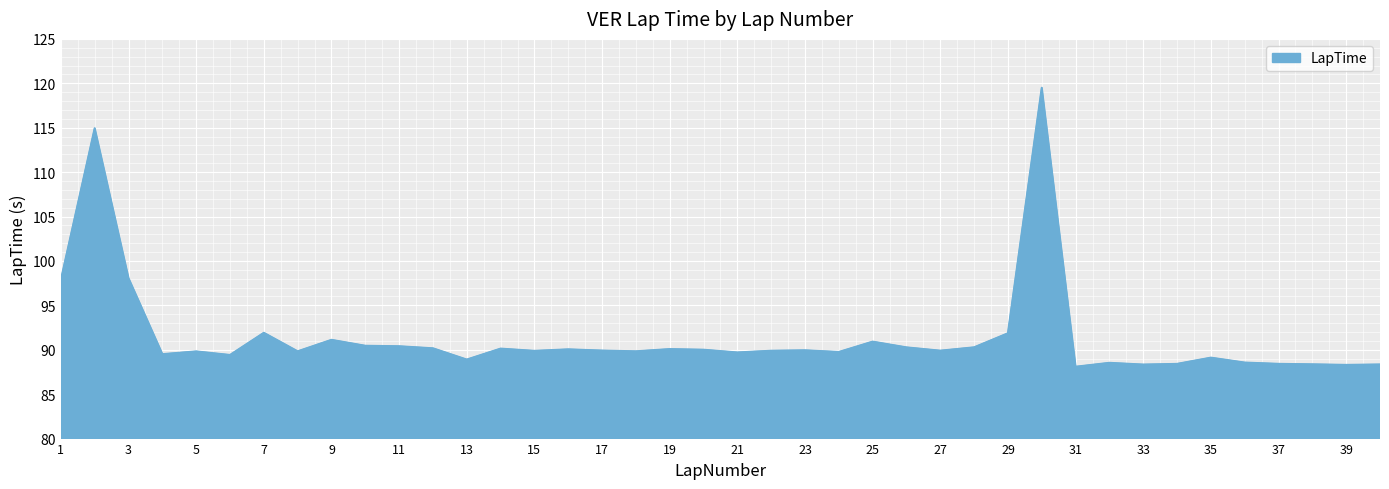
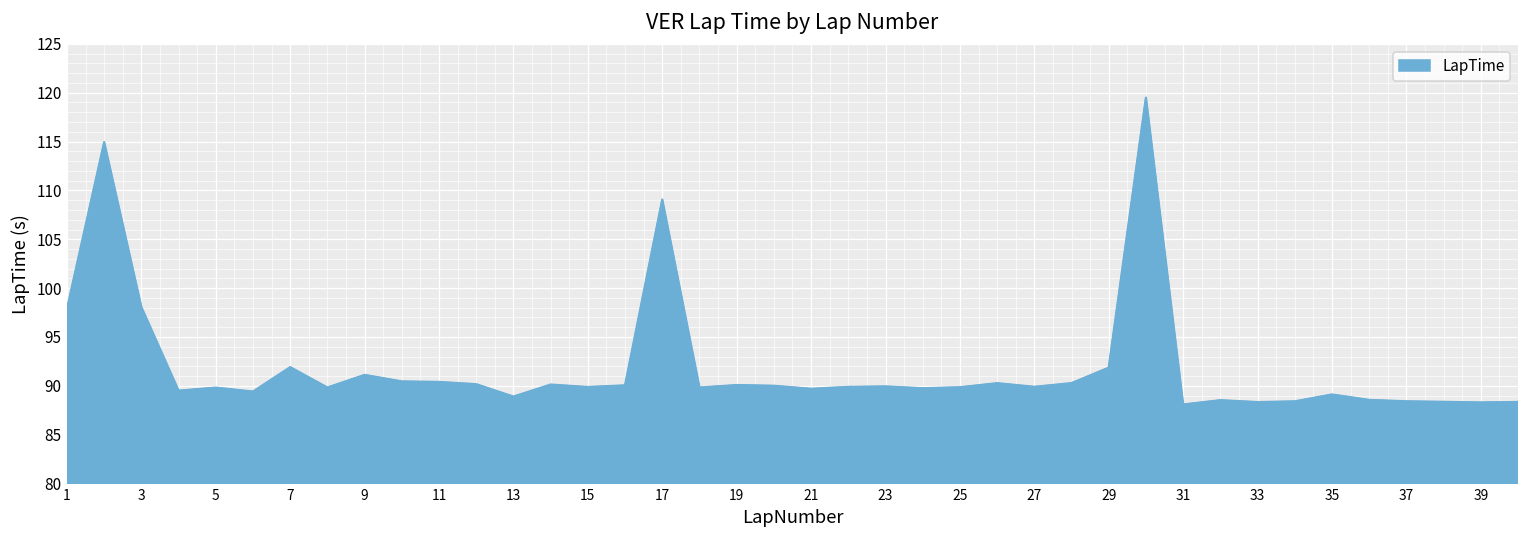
  {
    "1": 98,
    "3": 98,
    "5": 90,
    "7": 92,
    "9": 91,
    "11": 90,
    "13": 89,
    "15": 90,
-   "17": 90,
+   "17": 109,
    "19": 90,
    "21": 90,
    "23": 90,
-   "25": 91,
+   "25": 90,
    "27": 90,
    "29": 92,
    "31": 88,
    "33": 88,
    "35": 89,
    "37": 88,
    "39": 88
  }
